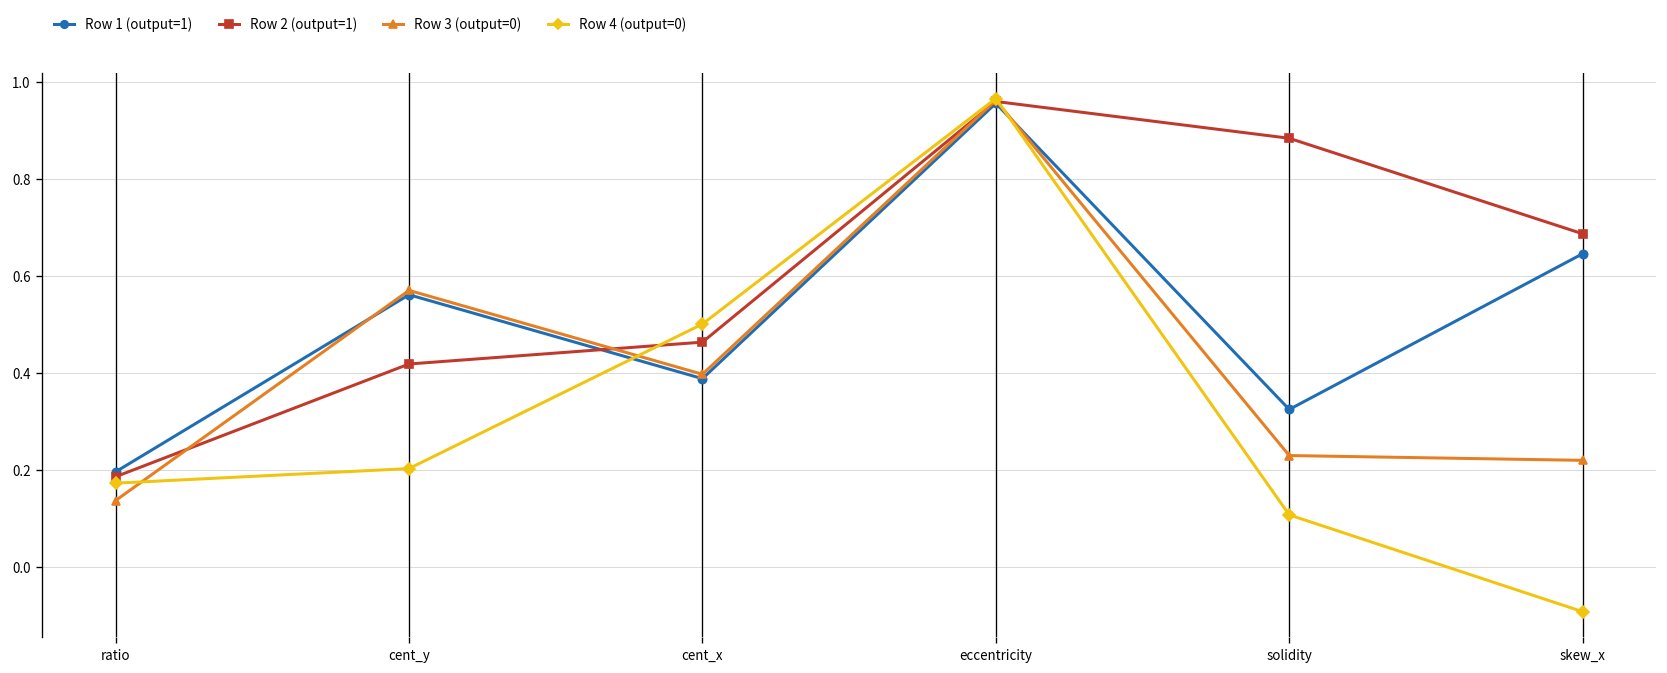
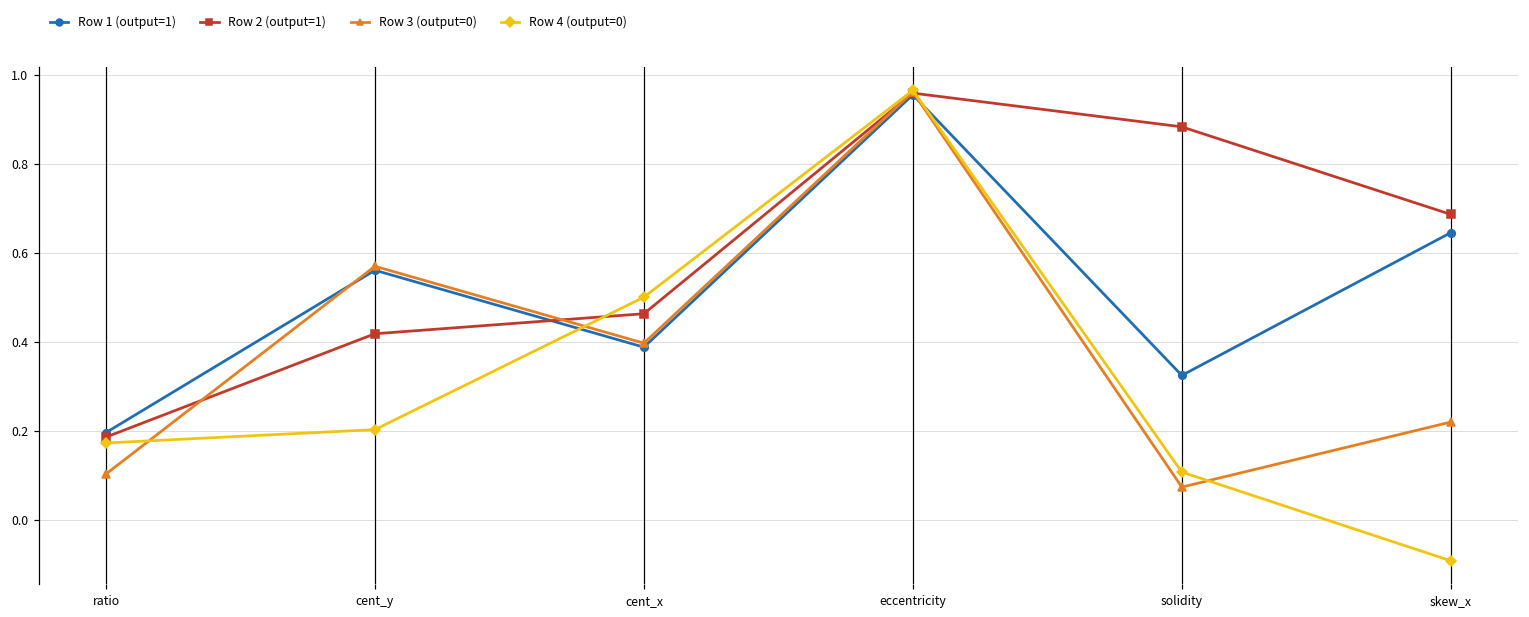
  {
    "Row 1 (output=1)": {
      "ratio": 0.20,
      "cent_y": 0.56,
      "cent_x": 0.39,
      "solidity": 0.32,
      "skew_x": 0.65
    },
    "Row 2 (output=1)": {
      "ratio": 0.19,
      "cent_y": 0.42,
      "cent_x": 0.46,
      "solidity": 0.88,
      "skew_x": 0.69
    },
    "Row 3 (output=0)": {
-     "ratio": 0.14,
+     "ratio": 0.10,
      "cent_y": 0.57,
      "cent_x": 0.40,
-     "solidity": 0.23,
+     "solidity": 0.07,
      "skew_x": 0.22
    },
    "Row 4 (output=0)": {
      "ratio": 0.17,
      "cent_y": 0.20,
      "cent_x": 0.50,
      "solidity": 0.11,
      "skew_x": -0.09
    }
  }
